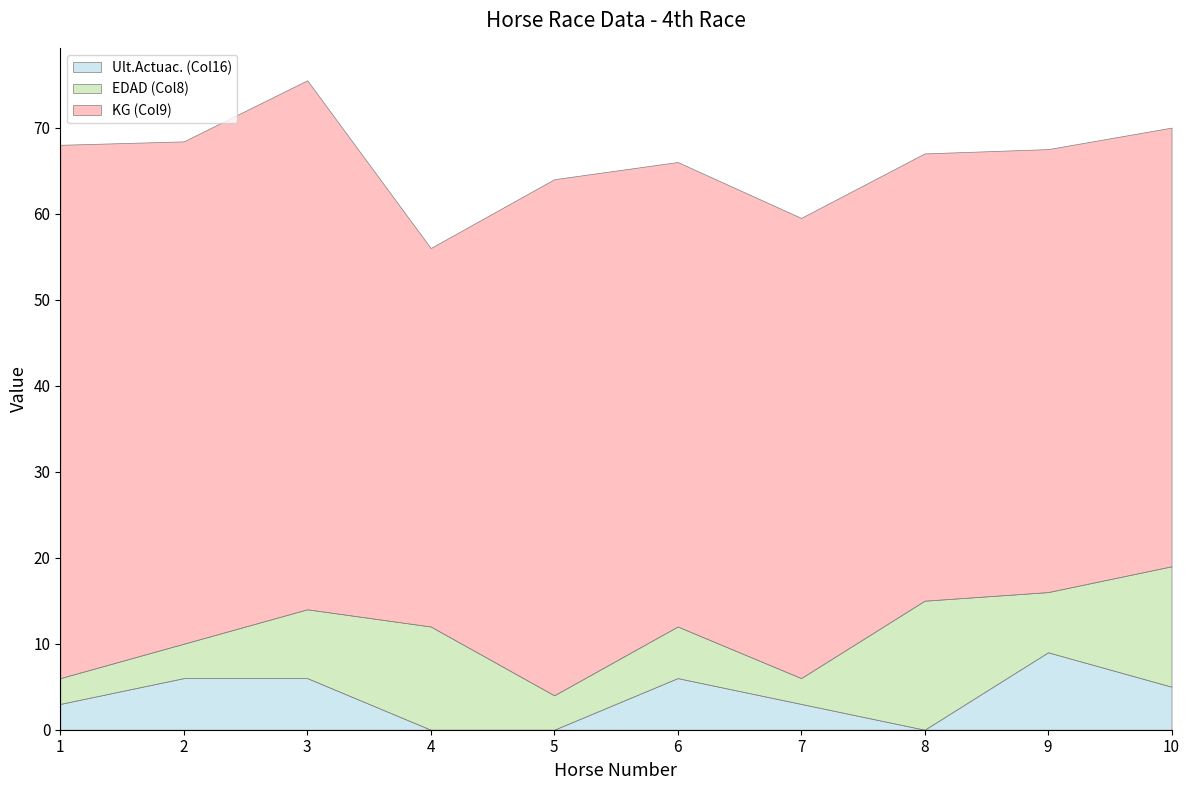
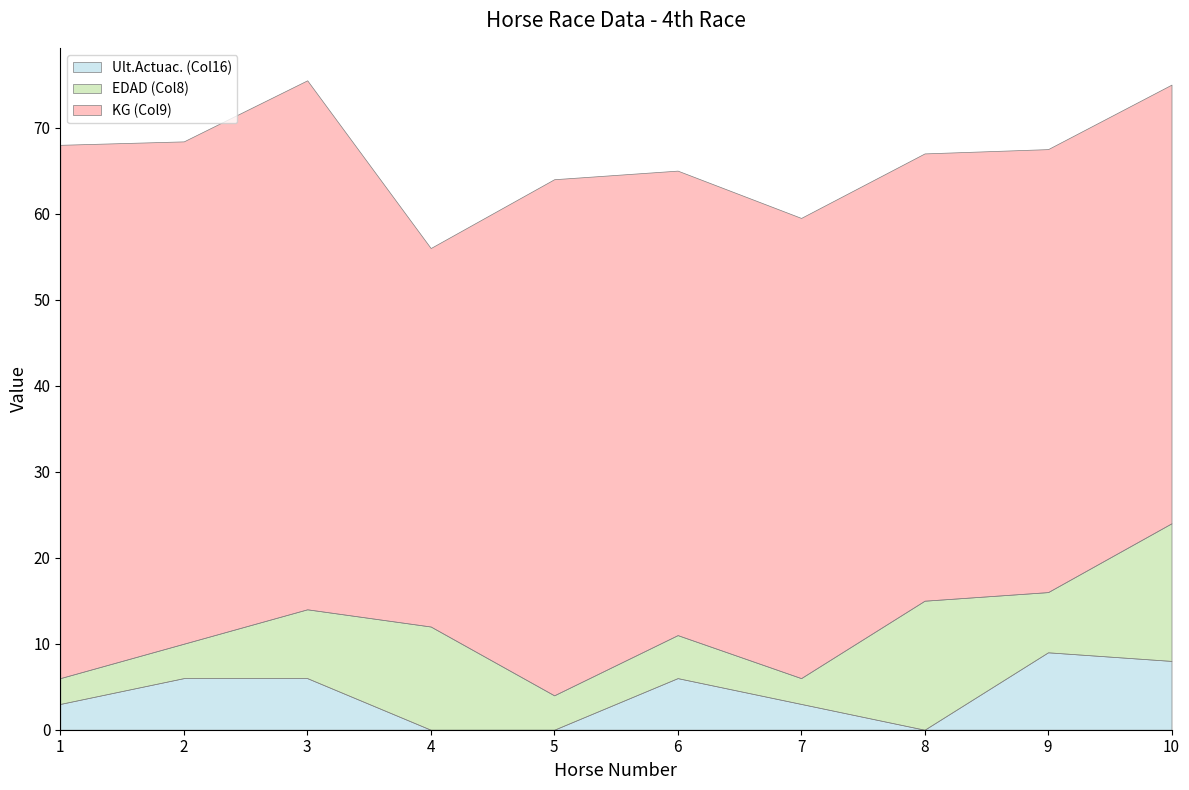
  {
    "Ult.Actuac. (Col16)": {
      "1": 3,
      "2": 6,
      "3": 6,
      "4": 0,
      "5": 0,
      "6": 6,
      "7": 3,
      "8": 0,
      "9": 9,
-     "10": 5
+     "10": 8
    },
    "EDAD (Col8)": {
      "1": 3,
      "2": 4,
      "3": 8,
      "4": 12,
      "5": 4,
-     "6": 6,
+     "6": 5,
      "7": 3,
      "8": 15,
      "9": 7,
-     "10": 14
+     "10": 16
    },
    "KG (Col9)": {
      "1": 62,
      "2": 58,
      "3": 62,
      "4": 44,
      "5": 60,
      "6": 54,
      "7": 54,
      "8": 52,
      "9": 52,
      "10": 51
    }
  }
